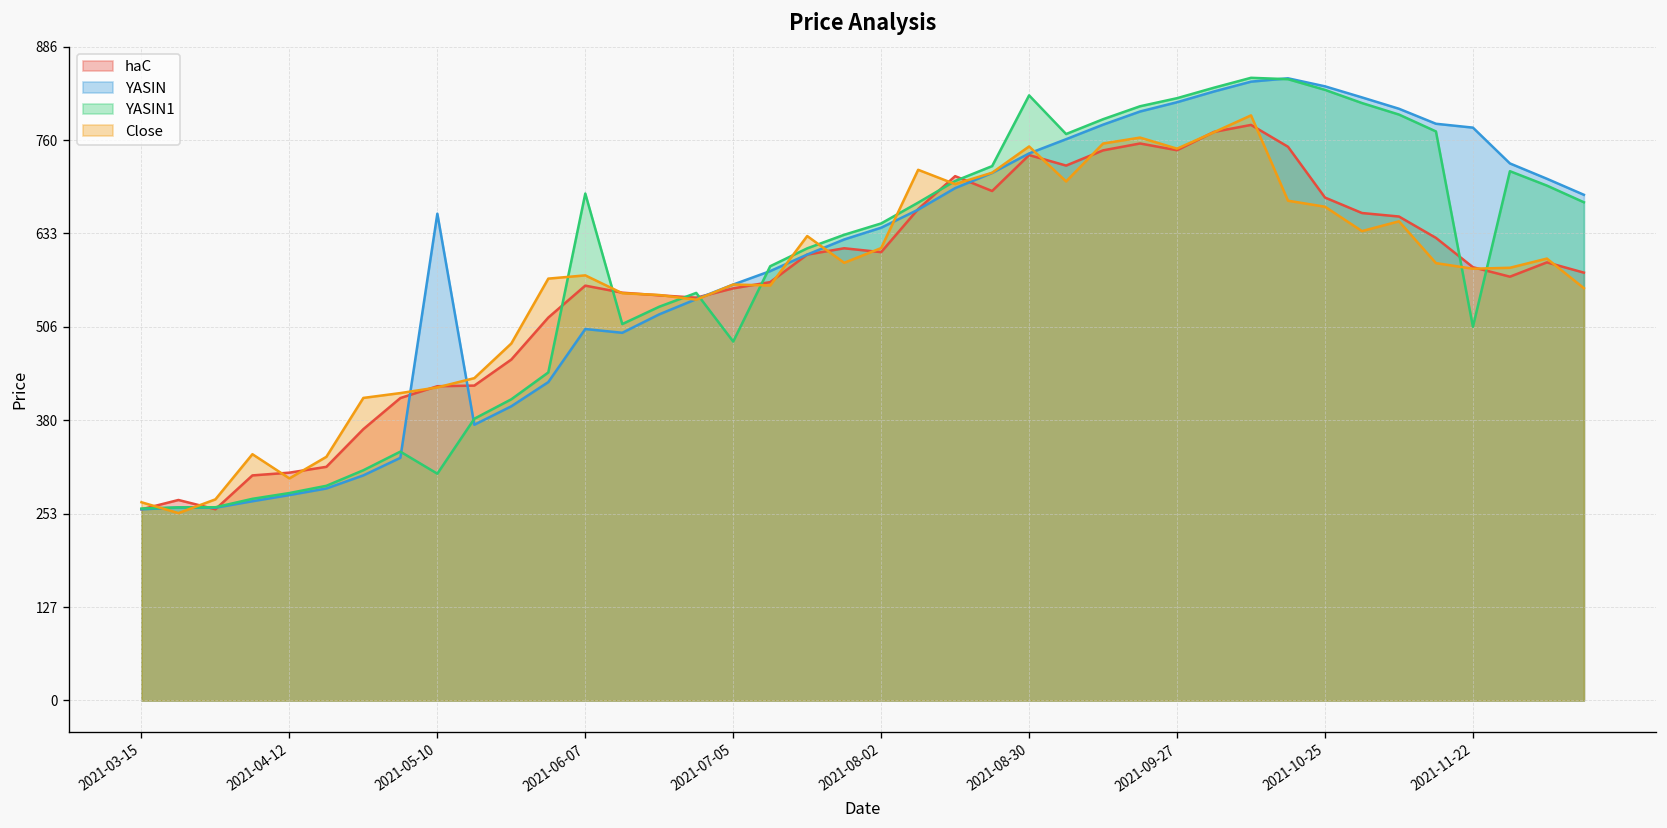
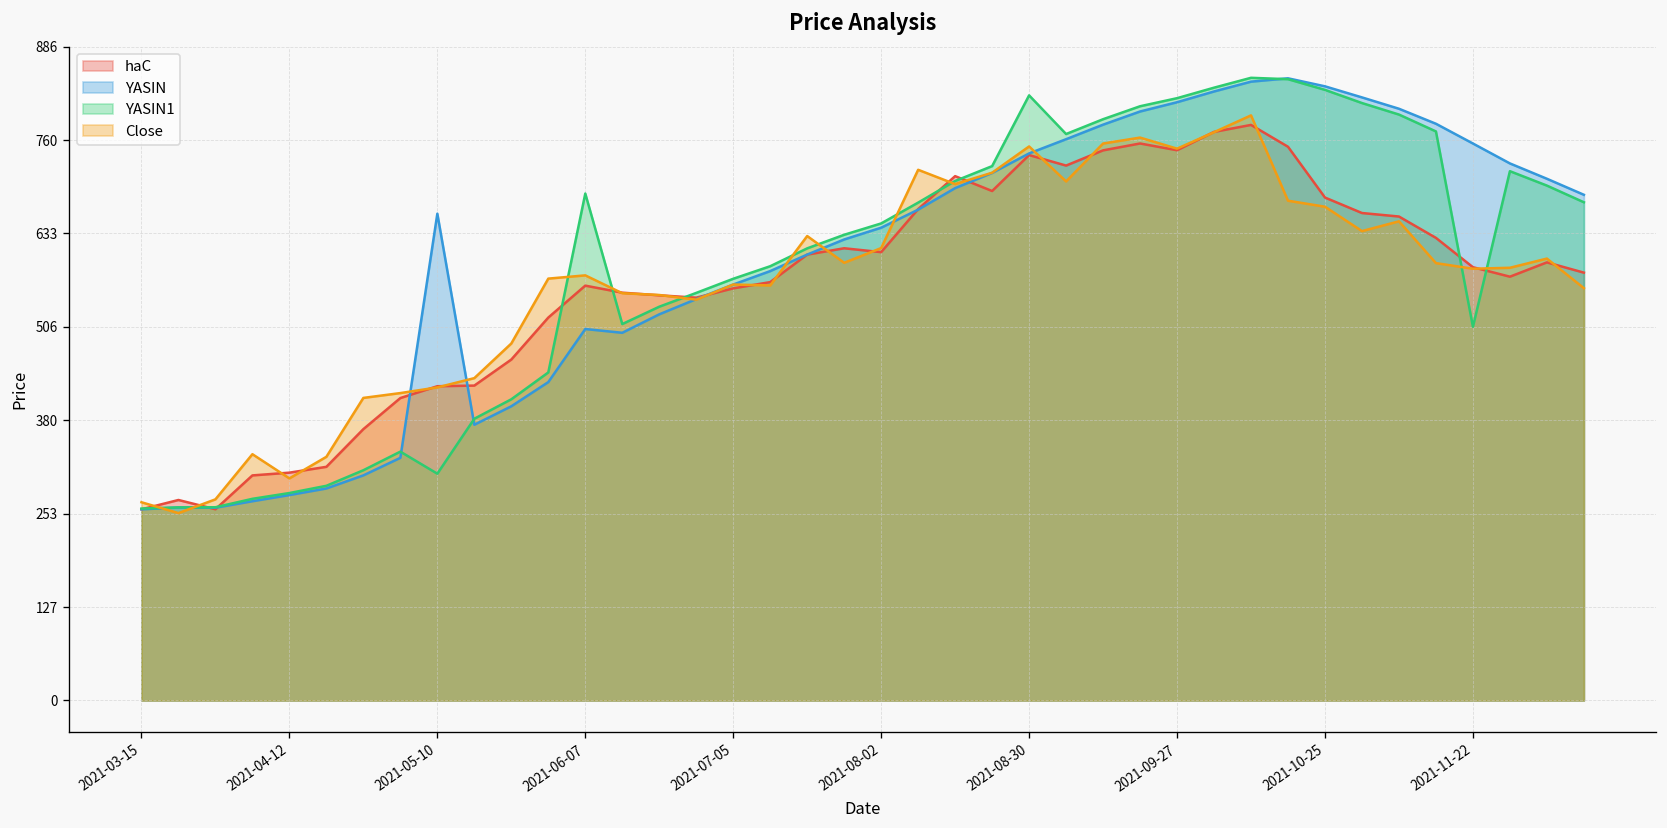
  {
    "YASIN": {
      "2021-05-10": 660,
      "2021-06-07": 500,
      "2021-08-02": 640,
      "2021-09-27": 810,
      "2021-10-25": 830,
-     "2021-11-22": 780
+     "2021-11-22": 750
    },
    "YASIN1": {
      "2021-05-10": 310,
      "2021-06-07": 690,
-     "2021-07-05": 490,
+     "2021-07-05": 570,
      "2021-08-02": 650,
      "2021-08-30": 820,
      "2021-09-27": 820,
      "2021-10-25": 830,
      "2021-11-22": 510
    }
  }
